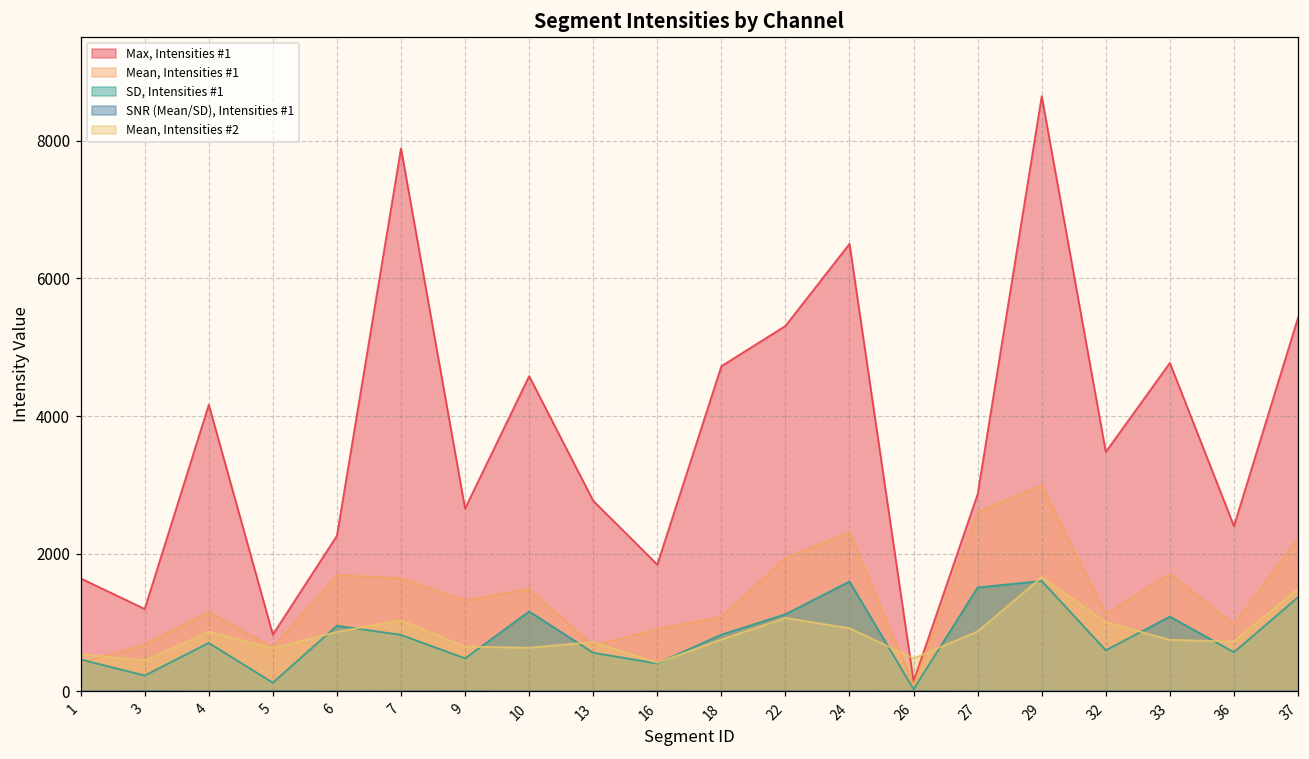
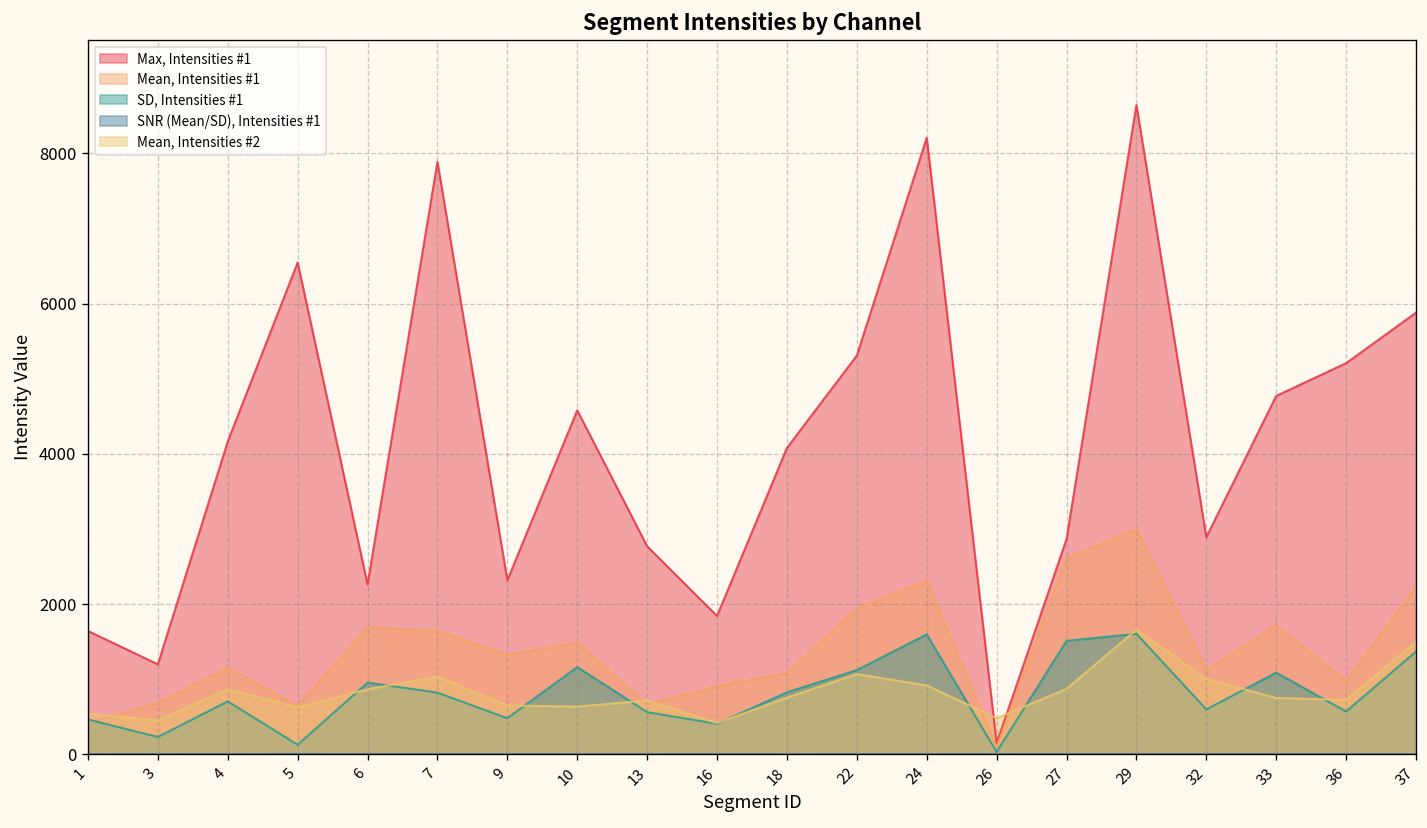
  {
    "Max, Intensities #1": {
      "1": 1600,
      "3": 1200,
      "4": 4200,
-     "5": 800,
+     "5": 6500,
      "6": 2300,
      "7": 7900,
-     "9": 2700,
+     "9": 2300,
      "10": 4600,
      "13": 2800,
      "16": 1800,
-     "18": 4700,
+     "18": 4100,
      "22": 5300,
-     "24": 6500,
+     "24": 8200,
      "26": 100,
      "27": 2900,
      "29": 8600,
-     "32": 3500,
+     "32": 2900,
      "33": 4800,
-     "36": 2400,
-     "37": 5400
+     "36": 5200,
+     "37": 5900
    }
  }
